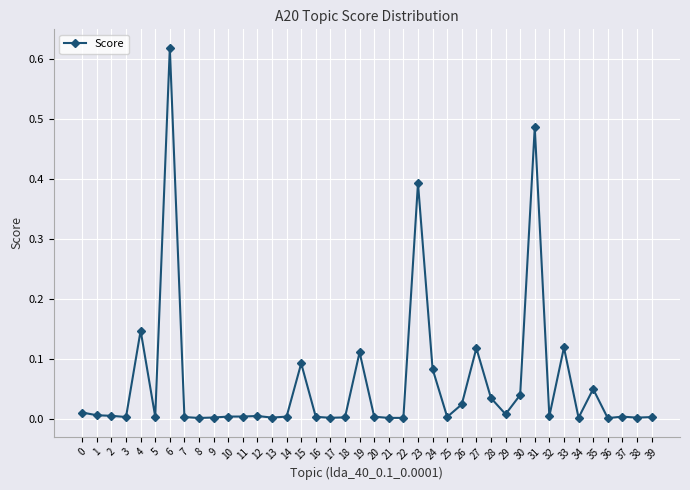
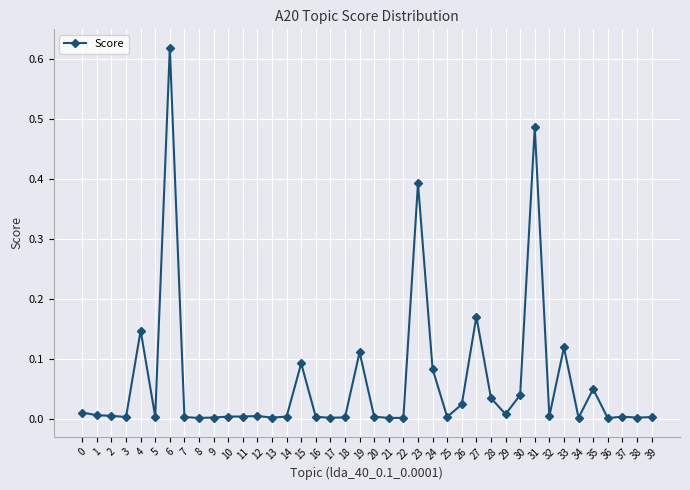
  {
    "0": 0.01,
    "1": 0.01,
    "2": 0.00,
    "3": 0.00,
    "4": 0.15,
    "5": 0.00,
    "6": 0.62,
    "7": 0.00,
    "8": 0.00,
    "9": 0.00,
    "10": 0.00,
    "11": 0.00,
    "12": 0.00,
    "13": 0.00,
    "14": 0.00,
    "15": 0.09,
    "16": 0.00,
    "17": 0.00,
    "18": 0.00,
    "19": 0.11,
    "20": 0.00,
    "21": 0.00,
    "22": 0.00,
    "23": 0.39,
    "24": 0.08,
    "25": 0.00,
    "26": 0.02,
-   "27": 0.12,
+   "27": 0.17,
    "28": 0.03,
    "29": 0.01,
    "30": 0.04,
    "31": 0.49,
    "32": 0.00,
    "33": 0.12,
    "34": 0.00,
    "35": 0.05,
    "36": 0.00,
    "37": 0.00,
    "38": 0.00,
    "39": 0.00
  }
